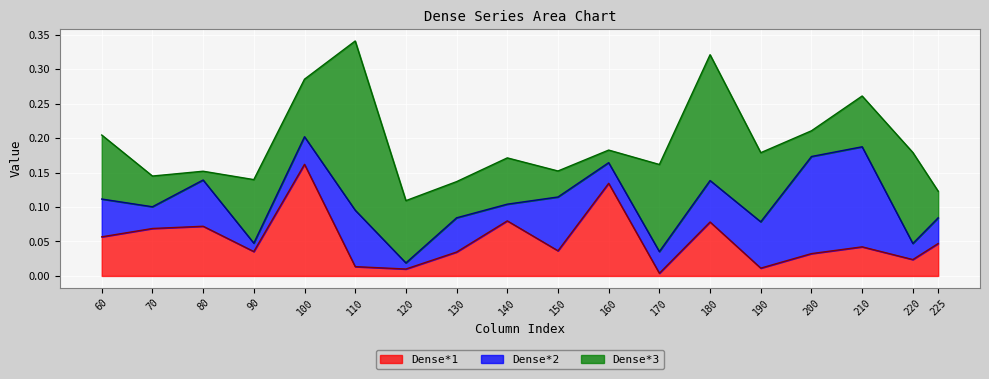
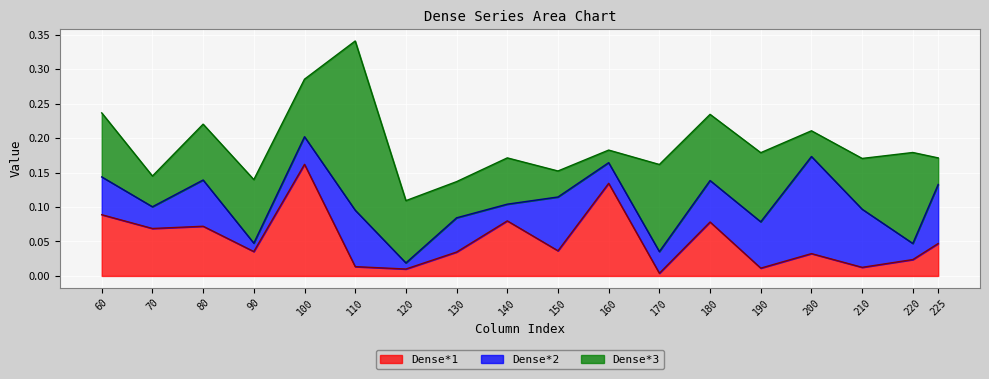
  {
    "Dense*1": {
-     "60": 0.06,
+     "60": 0.09,
      "70": 0.07,
      "80": 0.07,
      "90": 0.04,
      "100": 0.16,
      "110": 0.01,
      "120": 0.01,
      "130": 0.03,
      "140": 0.08,
      "150": 0.04,
      "160": 0.13,
      "170": 0.00,
      "180": 0.08,
      "190": 0.01,
      "200": 0.03,
-     "210": 0.04,
+     "210": 0.01,
      "220": 0.02,
      "225": 0.05
    },
    "Dense*2": {
      "60": 0.05,
      "70": 0.03,
      "80": 0.07,
      "90": 0.01,
      "100": 0.04,
      "110": 0.08,
      "120": 0.01,
      "130": 0.05,
      "140": 0.02,
      "150": 0.08,
      "160": 0.03,
      "170": 0.03,
      "180": 0.06,
      "190": 0.07,
      "200": 0.14,
-     "210": 0.15,
+     "210": 0.08,
      "220": 0.02,
-     "225": 0.04
+     "225": 0.09
    },
    "Dense*3": {
      "60": 0.09,
      "70": 0.04,
-     "80": 0.01,
+     "80": 0.08,
      "90": 0.09,
      "100": 0.08,
      "110": 0.25,
      "120": 0.09,
      "130": 0.05,
      "140": 0.07,
      "150": 0.04,
      "160": 0.02,
      "170": 0.13,
-     "180": 0.18,
+     "180": 0.10,
      "190": 0.10,
      "200": 0.04,
      "210": 0.07,
      "220": 0.13,
      "225": 0.04
    }
  }
